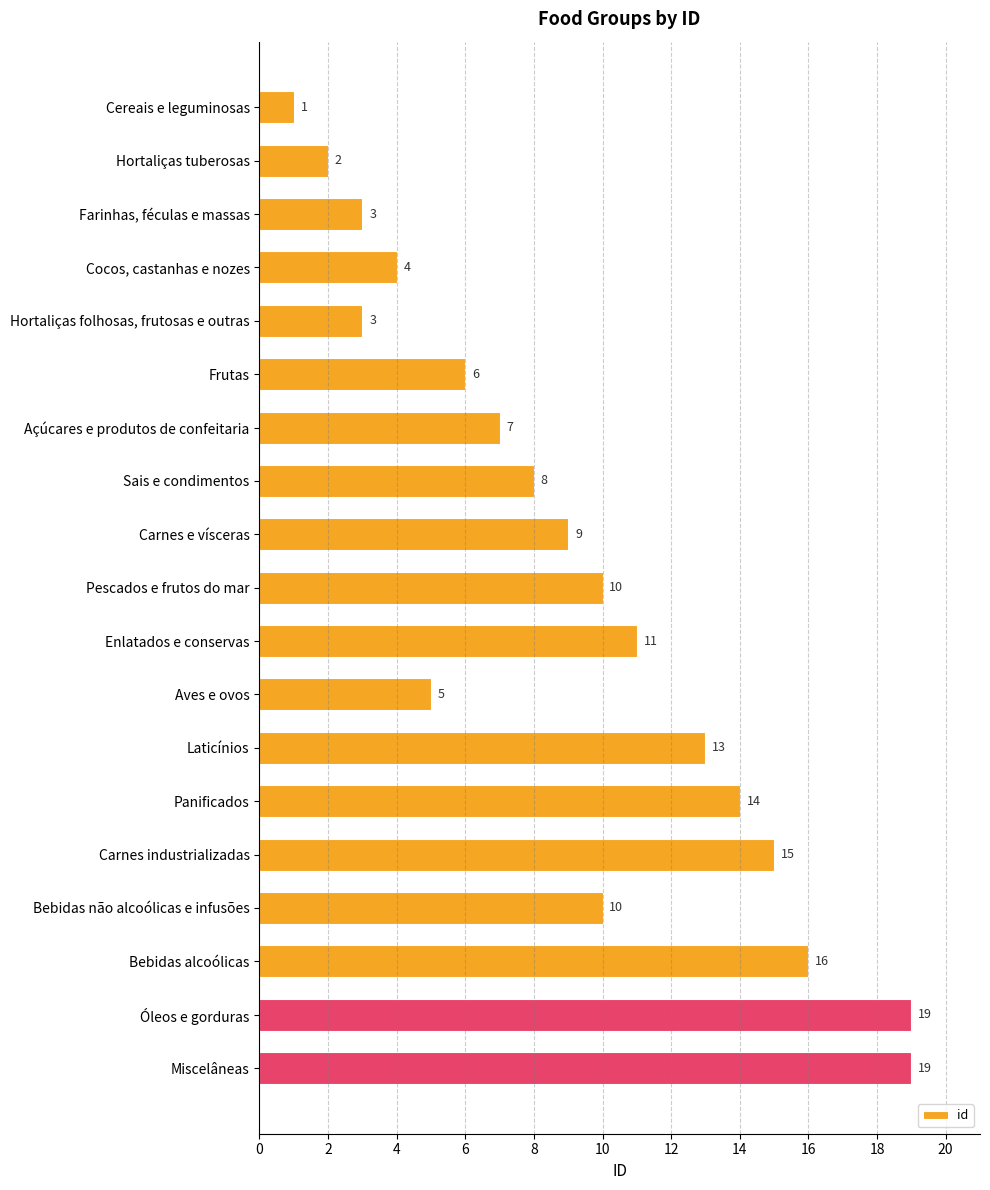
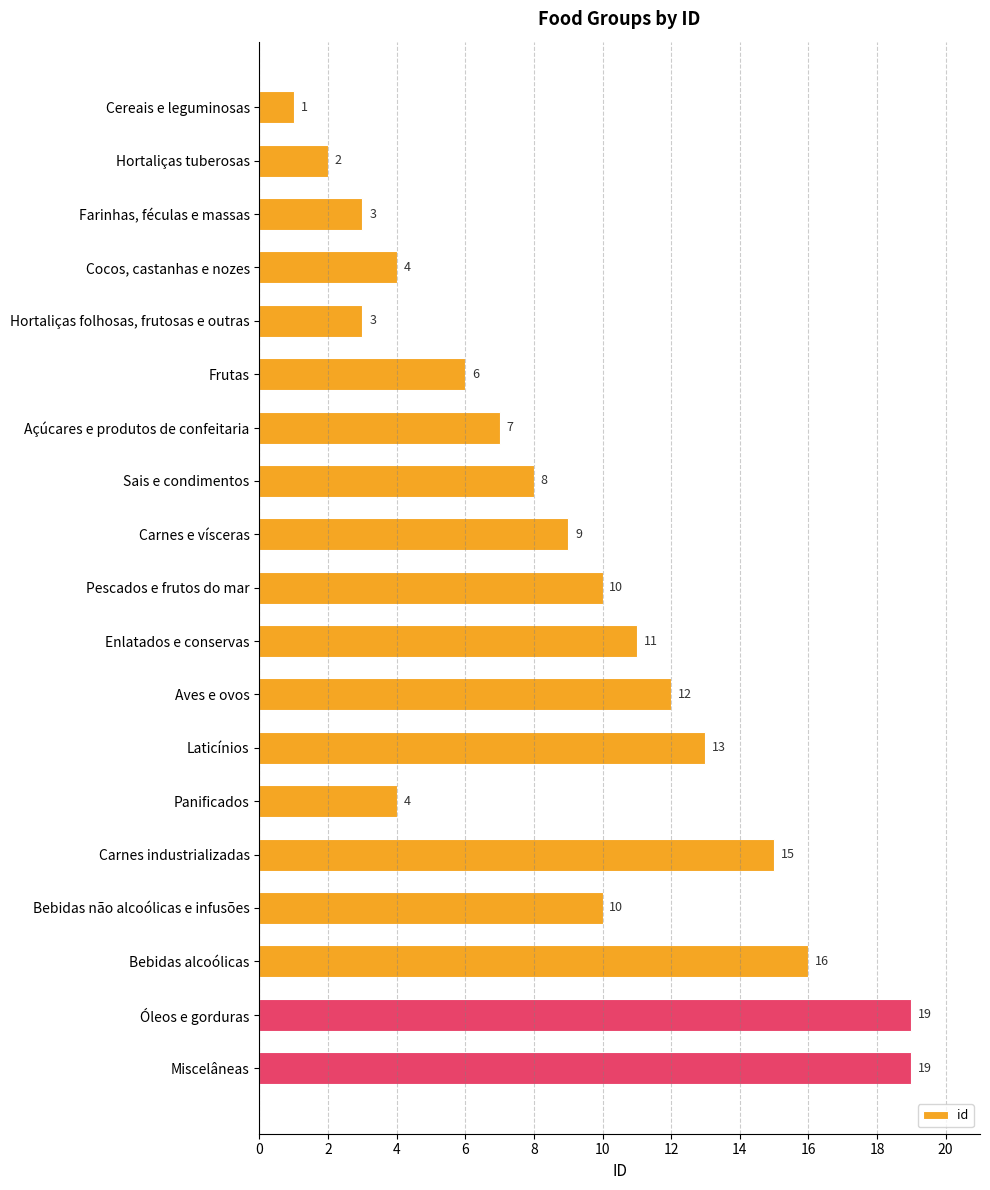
  {
    "Cereais e leguminosas": 1,
    "Hortaliças tuberosas": 2,
    "Farinhas, féculas e massas": 3,
    "Cocos, castanhas e nozes": 4,
    "Hortaliças folhosas, frutosas e outras": 3,
    "Frutas": 6,
    "Açúcares e produtos de confeitaria": 7,
    "Sais e condimentos": 8,
    "Carnes e vísceras": 9,
    "Pescados e frutos do mar": 10,
    "Enlatados e conservas": 11,
-   "Aves e ovos": 5,
+   "Aves e ovos": 12,
    "Laticínios": 13,
-   "Panificados": 14,
+   "Panificados": 4,
    "Carnes industrializadas": 15,
    "Bebidas não alcoólicas e infusões": 10,
    "Bebidas alcoólicas": 16,
    "Óleos e gorduras": 19,
    "Miscelâneas": 19
  }
